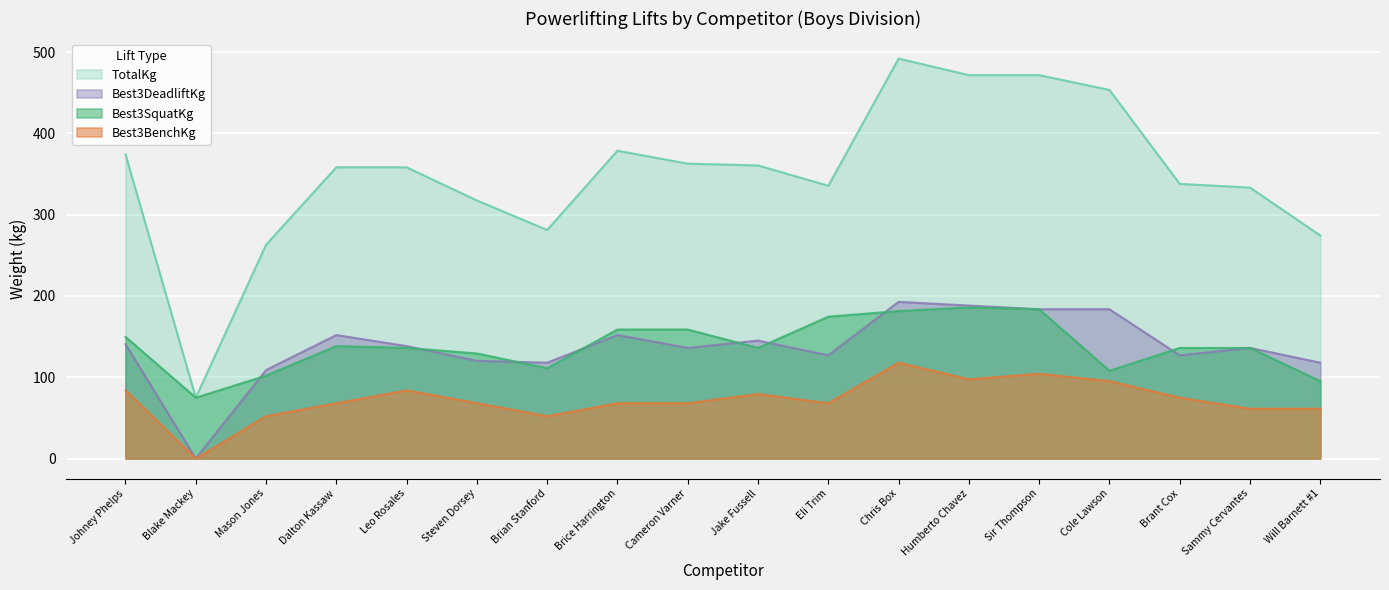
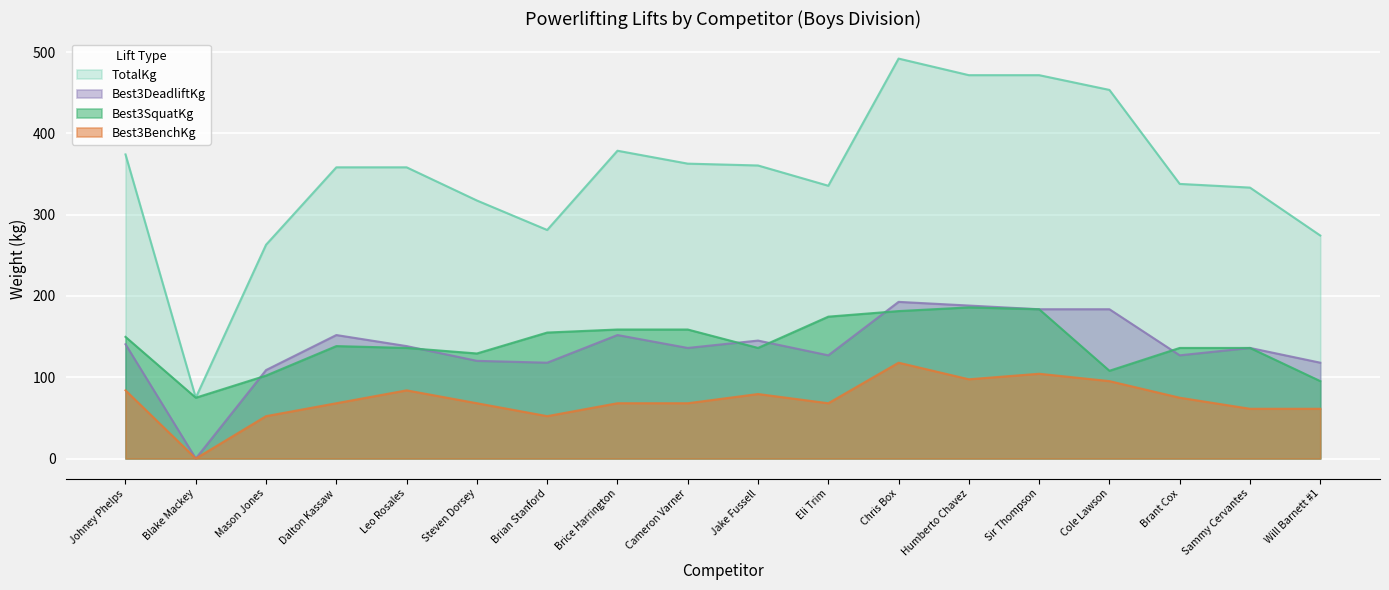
  {
    "TotalKg": {
      "Johney Phelps": 370,
      "Mason Jones": 260,
      "Dalton Kassaw": 360,
      "Leo Rosales": 360,
      "Steven Dorsey": 320,
      "Brian Stanford": 280,
      "Brice Harrington": 380,
      "Cameron Varner": 360,
      "Jake Fussell": 360,
      "Eli Trim": 340,
      "Chris Box": 490,
      "Humberto Chavez": 470,
      "Sir Thompson": 470,
      "Cole Lawson": 450,
      "Brant Cox": 340,
      "Sammy Cervantes": 330,
      "Will Barnett #1": 270
    },
    "Best3DeadliftKg": {
      "Johney Phelps": 140,
      "Mason Jones": 110,
      "Dalton Kassaw": 150,
      "Steven Dorsey": 120,
      "Brian Stanford": 120,
      "Brice Harrington": 150,
      "Cameron Varner": 140,
      "Jake Fussell": 150,
      "Eli Trim": 130,
      "Chris Box": 190,
      "Cole Lawson": 180,
      "Brant Cox": 130,
      "Will Barnett #1": 120
    },
    "Best3SquatKg": {
      "Johney Phelps": 150,
      "Mason Jones": 100,
      "Dalton Kassaw": 140,
      "Steven Dorsey": 130,
-     "Brian Stanford": 110,
+     "Brian Stanford": 160,
      "Brice Harrington": 160,
      "Cameron Varner": 160,
      "Jake Fussell": 140,
      "Eli Trim": 170,
      "Chris Box": 180,
      "Cole Lawson": 110,
      "Brant Cox": 140,
      "Will Barnett #1": 100
    },
    "Best3BenchKg": {
      "Johney Phelps": 80,
      "Mason Jones": 50,
      "Dalton Kassaw": 70,
      "Leo Rosales": 80,
      "Steven Dorsey": 70,
      "Brian Stanford": 50,
      "Brice Harrington": 70,
      "Cameron Varner": 70,
      "Jake Fussell": 80,
      "Eli Trim": 70,
      "Chris Box": 120,
      "Humberto Chavez": 100,
      "Sir Thompson": 100,
      "Cole Lawson": 100,
      "Brant Cox": 70,
      "Sammy Cervantes": 60,
      "Will Barnett #1": 60
    }
  }
